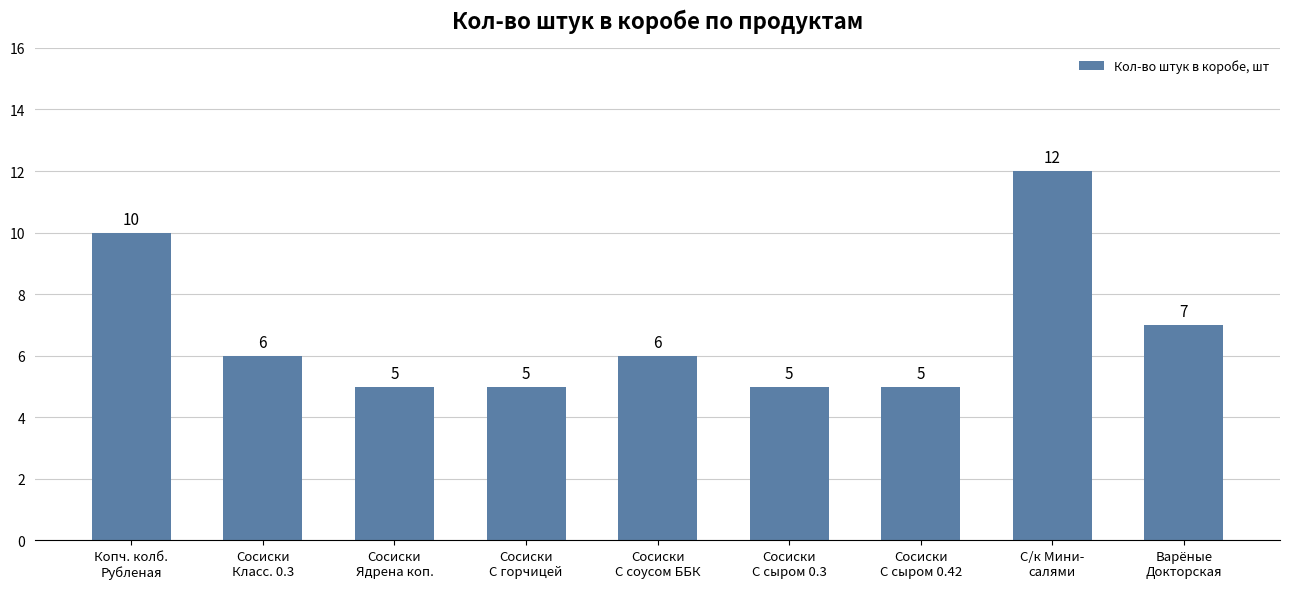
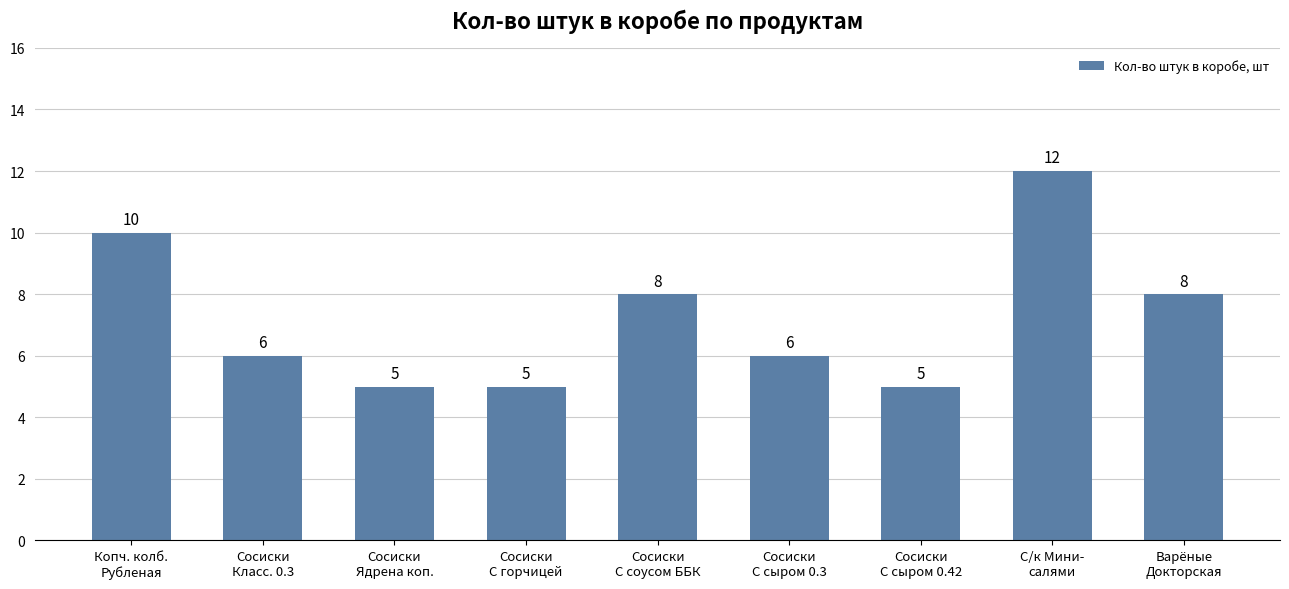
  {
    "Копч. колб. Рубленая": 10,
    "Сосиски Класс. 0.3": 6,
    "Сосиски Ядрена коп.": 5,
    "Сосиски С горчицей": 5,
-   "Сосиски С соусом ББК": 6,
-   "Сосиски С сыром 0.3": 5,
+   "Сосиски С соусом ББК": 8,
+   "Сосиски С сыром 0.3": 6,
    "Сосиски С сыром 0.42": 5,
    "С/к Мини- салями": 12,
-   "Варёные Докторская": 7
+   "Варёные Докторская": 8
  }
